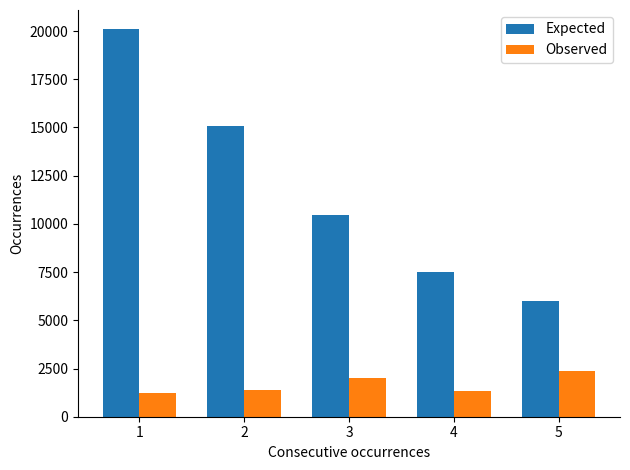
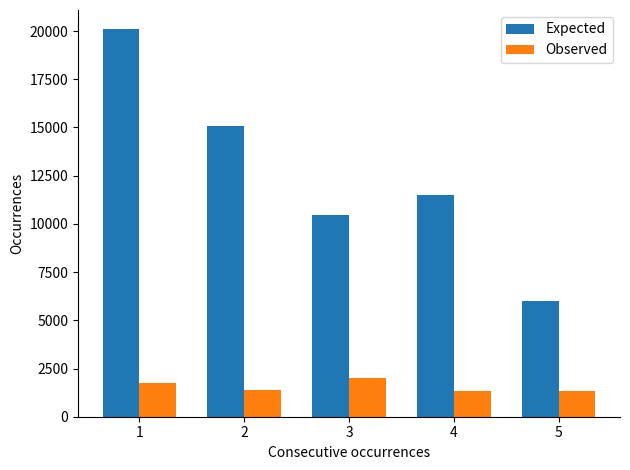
  {
    "Expected": {
      "1": 20100,
      "2": 15100,
      "3": 10400,
-     "4": 7500,
+     "4": 11500,
      "5": 6000
    },
    "Observed": {
-     "1": 1200,
+     "1": 1800,
      "2": 1400,
      "3": 2000,
      "4": 1300,
-     "5": 2400
+     "5": 1300
    }
  }
